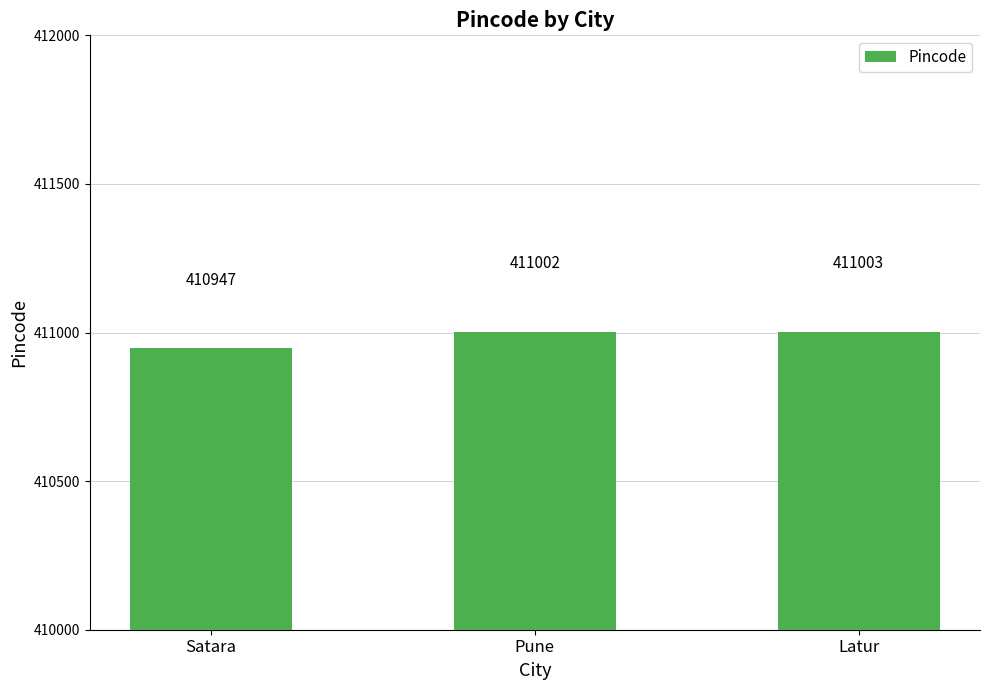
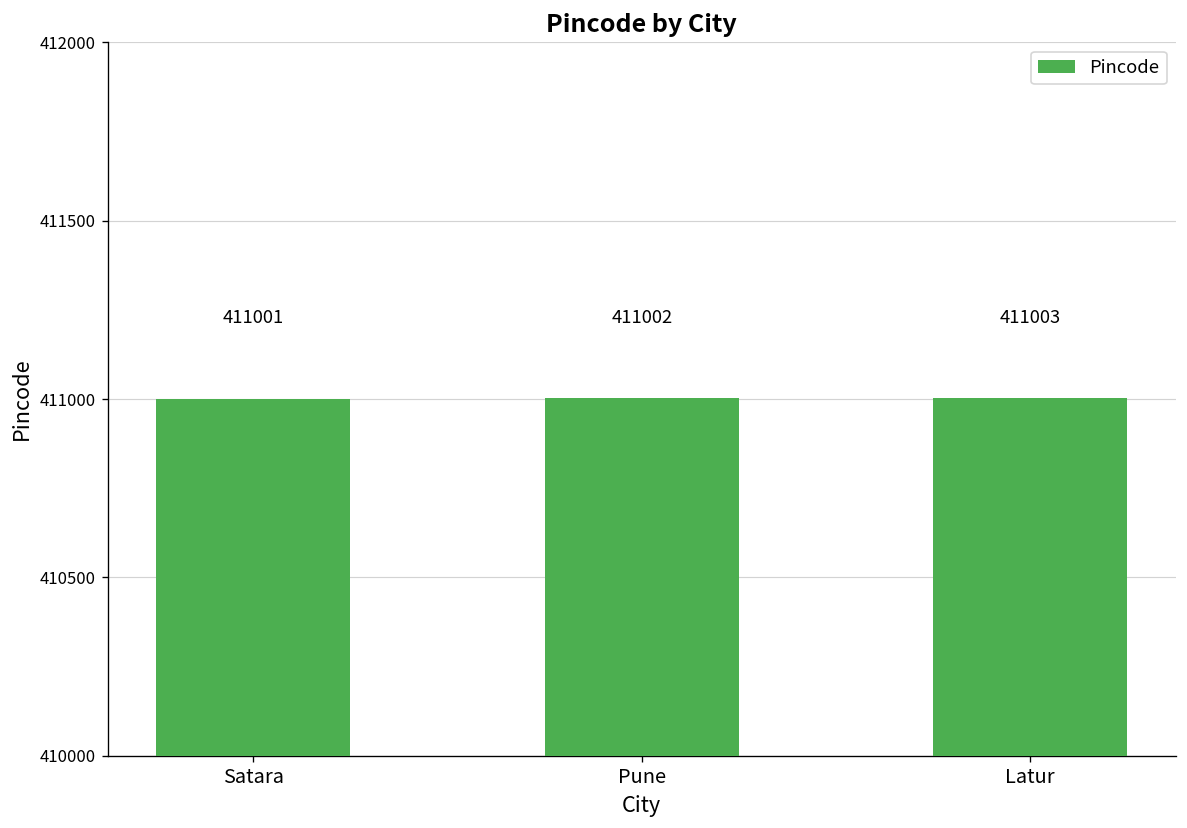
  {
-   "Satara": 410947
+   "Satara": 411001
  }
